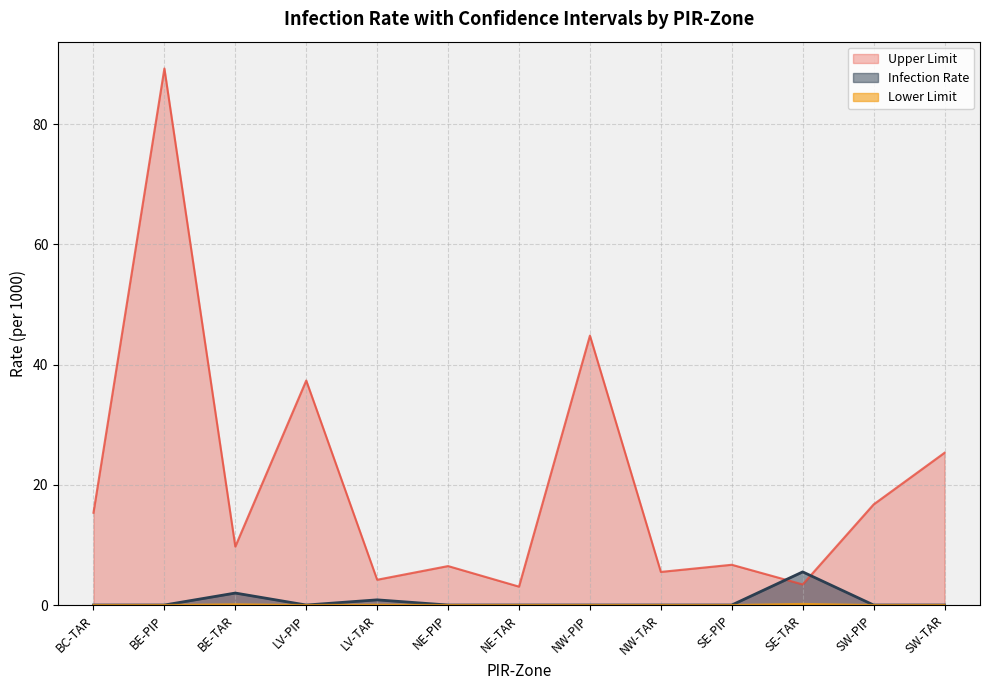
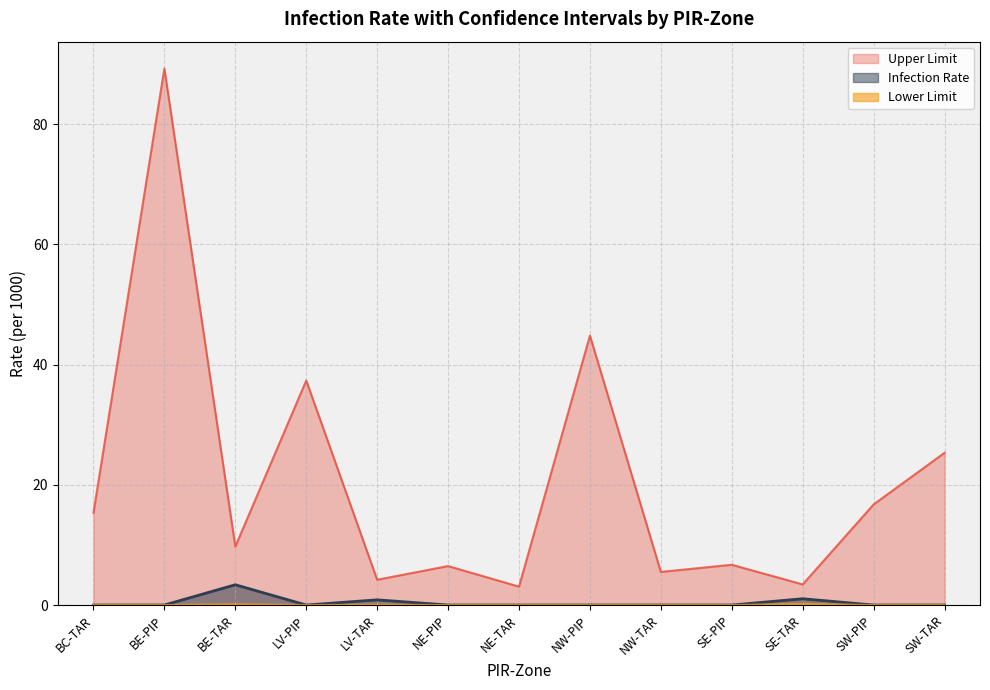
  {
    "Upper Limit": {
      "BC-TAR": 15,
      "BE-PIP": 89,
      "BE-TAR": 10,
      "LV-PIP": 37,
      "LV-TAR": 4,
      "NE-PIP": 6,
      "NE-TAR": 3,
      "NW-PIP": 45,
      "NW-TAR": 6,
      "SE-PIP": 7,
      "SE-TAR": 3,
      "SW-PIP": 17,
      "SW-TAR": 25
    },
    "Infection Rate": {
-     "BE-TAR": 2,
+     "BE-TAR": 3,
      "LV-TAR": 1,
-     "SE-TAR": 6
+     "SE-TAR": 1
    },
    "Lower Limit": {
      "BE-TAR": 0,
      "LV-TAR": 0,
      "SE-TAR": 0
    }
  }
